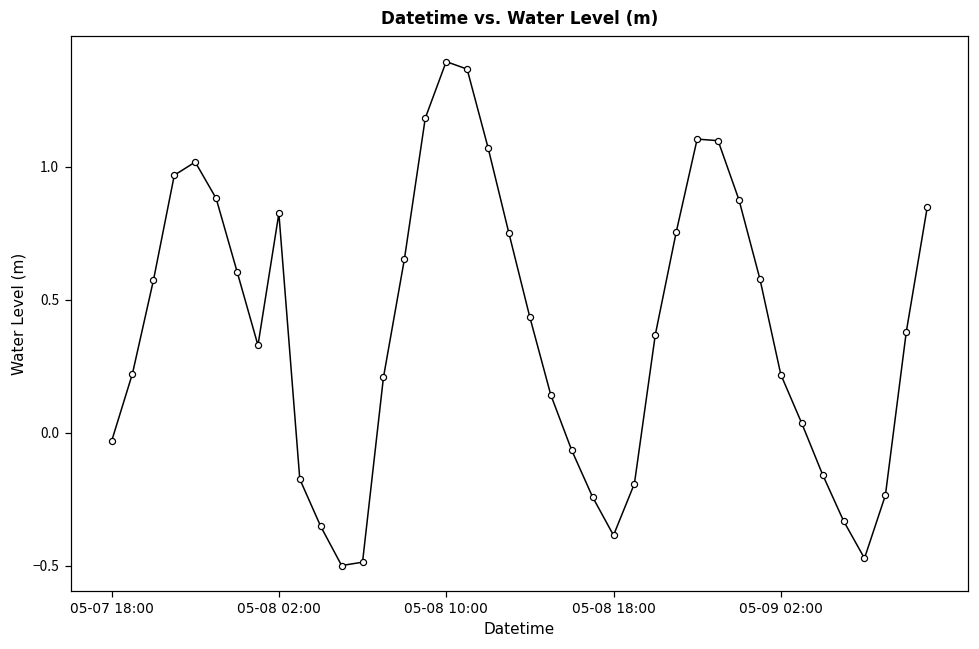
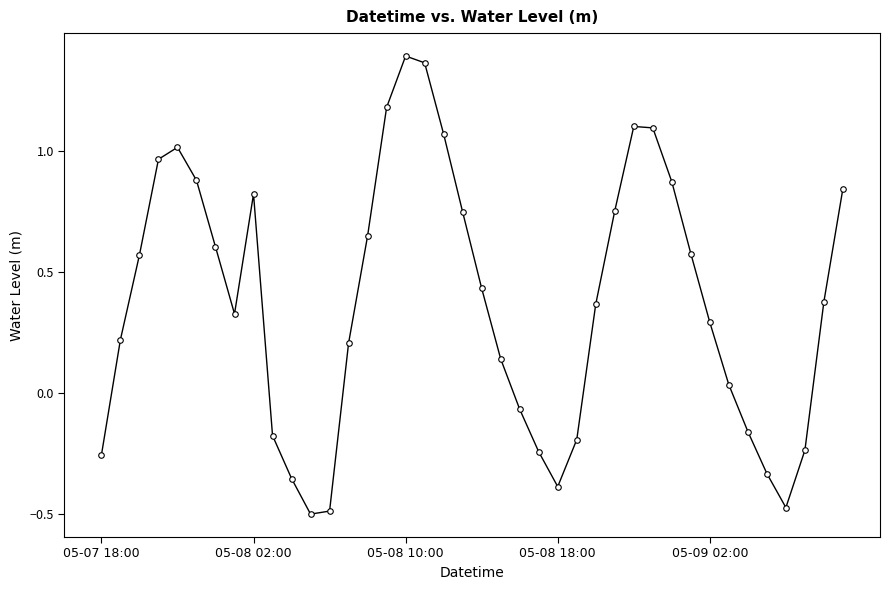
  {
-   "05-07 18:00": -0.03,
+   "05-07 18:00": -0.25,
    "05-08 02:00": 0.82,
    "05-08 10:00": 1.39,
    "05-08 18:00": -0.38,
-   "05-09 02:00": 0.22
+   "05-09 02:00": 0.29
  }
